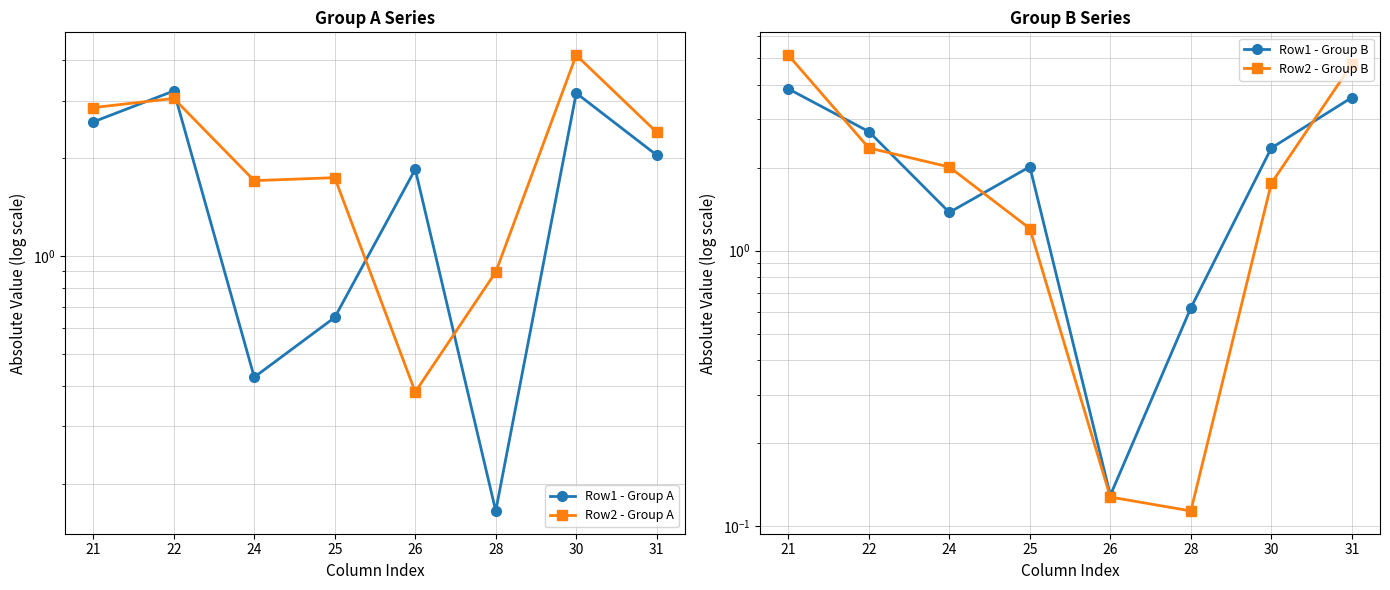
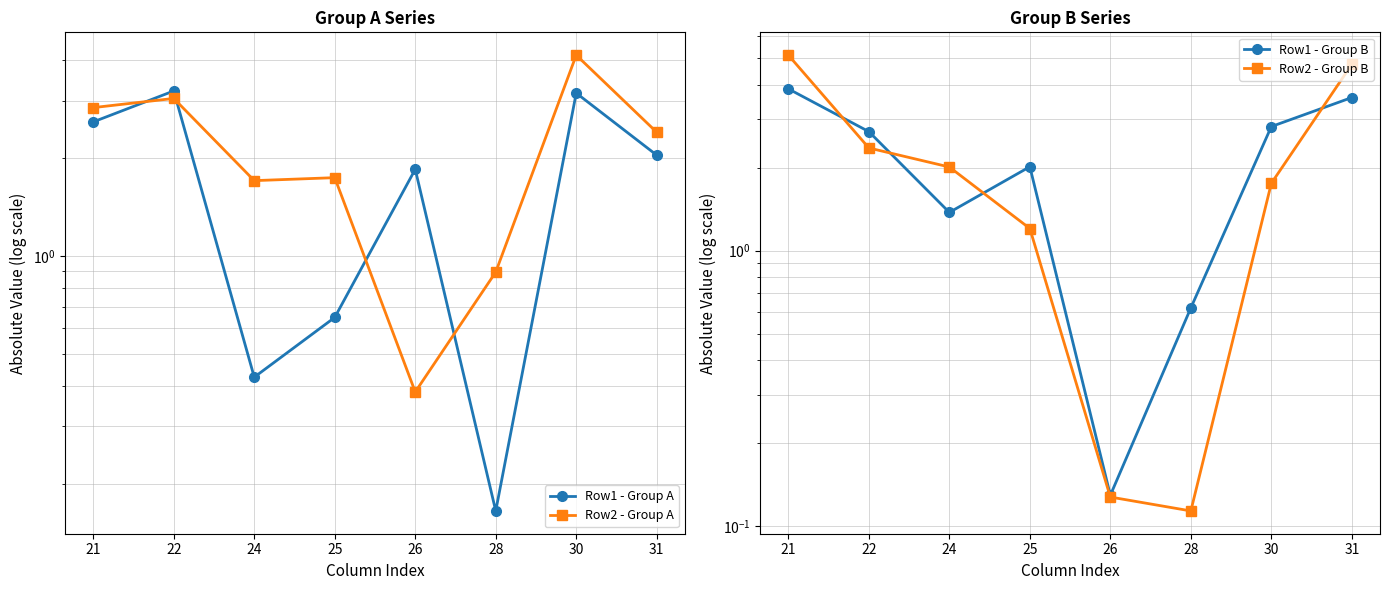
  {
    "Group B Series": {
      "Row1 - Group B": {
        "21": 3.9,
        "22": 2.7,
        "24": 1.4,
        "25": 2.0,
        "28": 0.62,
-       "30": 2.4,
+       "30": 2.8,
        "31": 3.6
      },
      "Row2 - Group B": {
        "21": 5.1,
        "22": 2.4,
        "24": 2.0,
        "25": 1.2,
        "28": 0.114,
        "30": 1.8
      }
    }
  }
